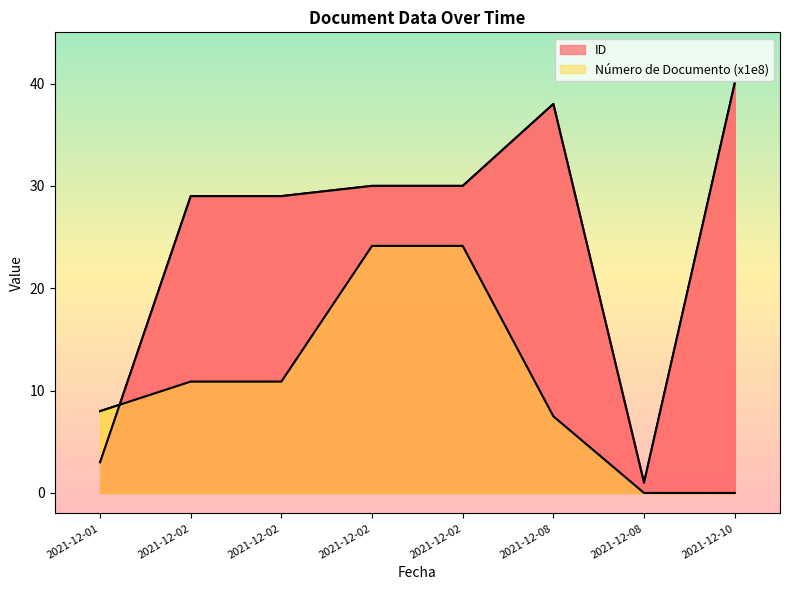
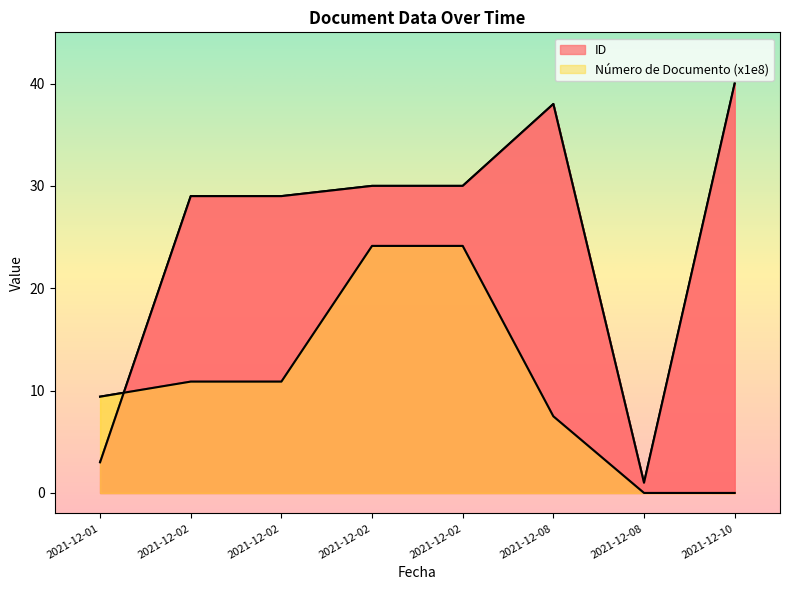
  {
    "ID": {
      "2021-12-01": 3.0,
      "2021-12-10": 40.0
    },
    "Número de Documento (x1e8)": {
-     "2021-12-01": 8.0,
+     "2021-12-01": 9.4,
      "2021-12-10": 0.0
    }
  }
